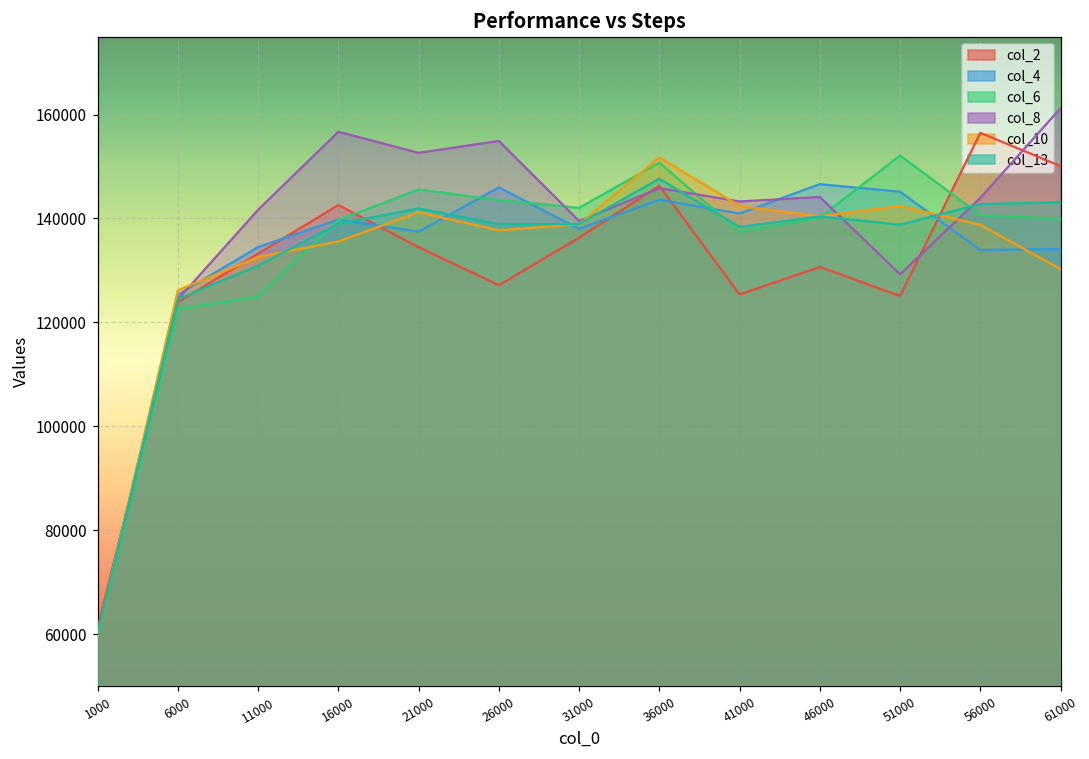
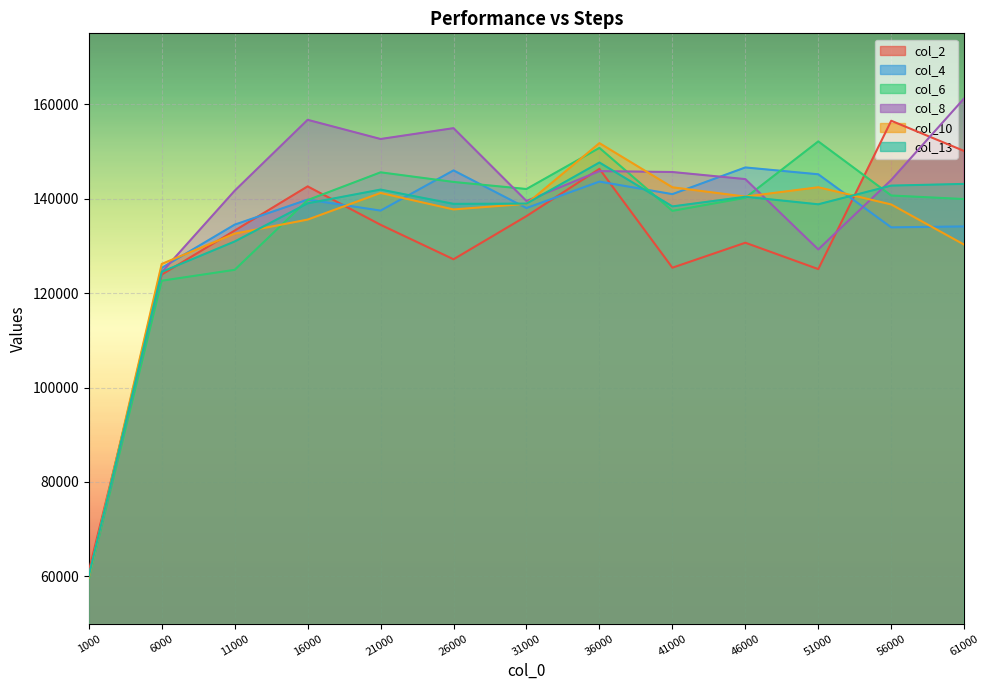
  {
    "col_8": {
      "11000": 142000,
      "16000": 157000,
      "21000": 153000,
      "26000": 155000,
      "31000": 139000,
-     "41000": 143000,
+     "41000": 146000,
      "46000": 144000,
      "51000": 129000,
      "56000": 144000,
      "61000": 161000
    }
  }
